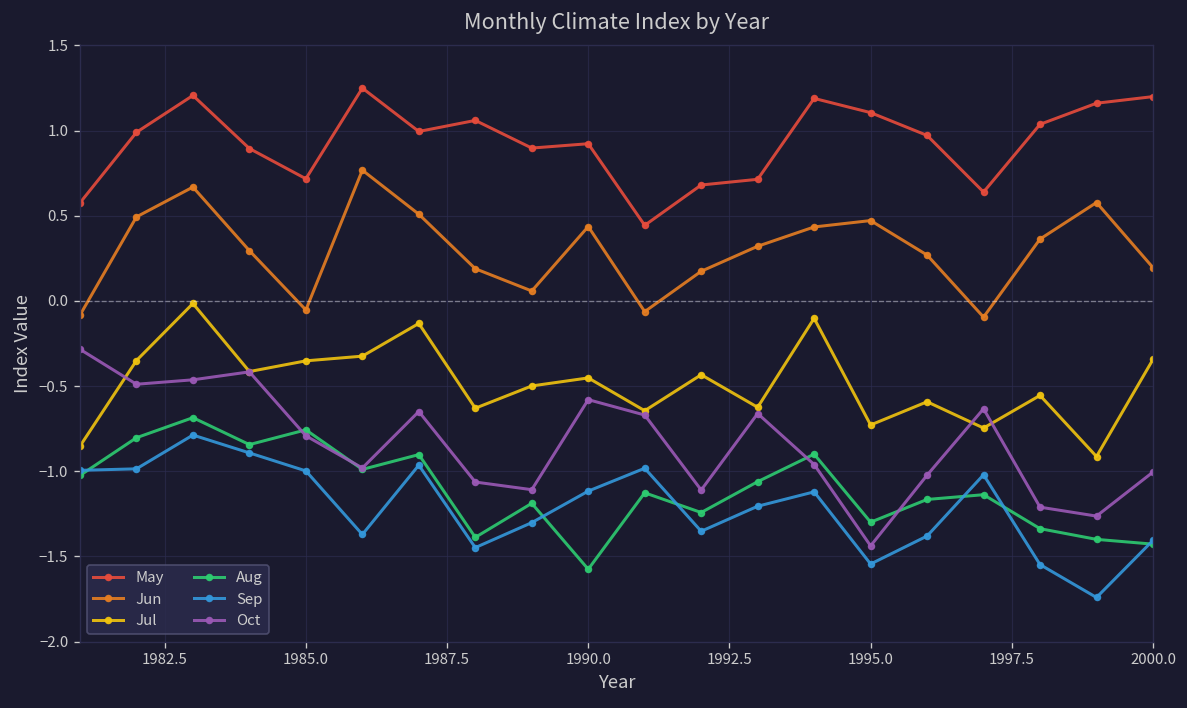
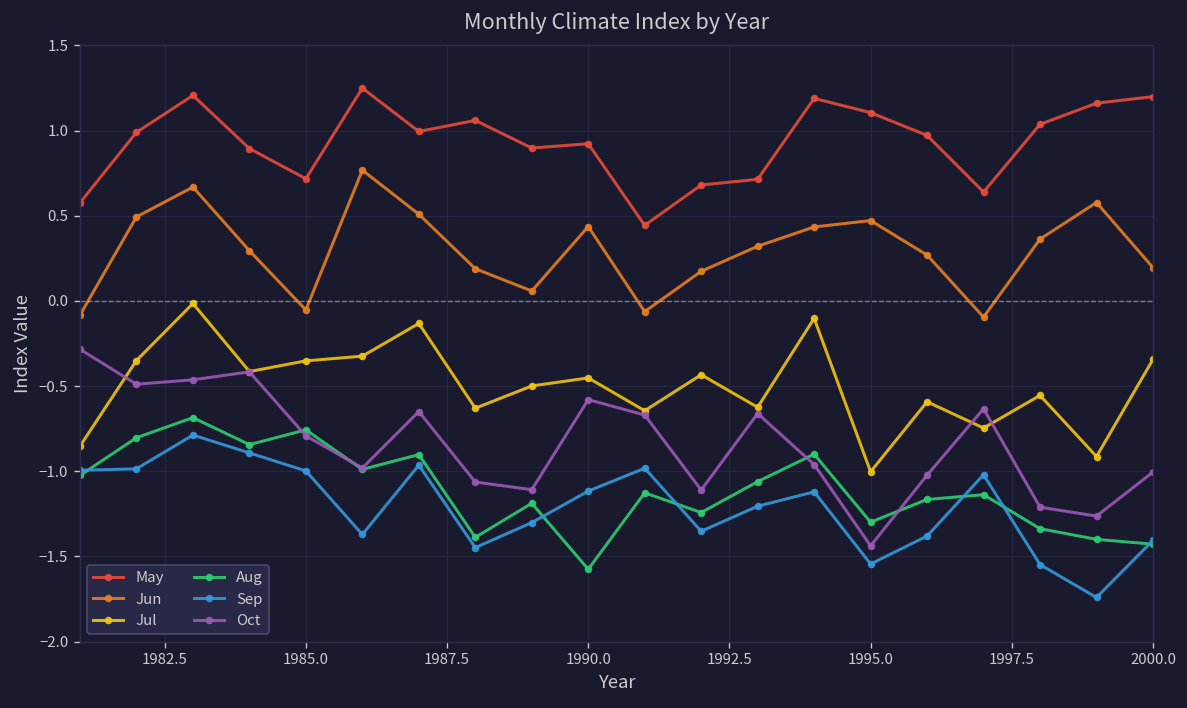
  {
    "Jul": {
      "1985.0": -0.35,
      "1990.0": -0.45,
-     "1995.0": -0.73,
+     "1995.0": -1.00,
      "2000.0": -0.34
    },
    "Aug": {
      "1985.0": -0.76,
      "1990.0": -1.57,
      "1995.0": -1.30,
      "2000.0": -1.43
    },
    "Sep": {
      "1985.0": -1.00,
      "1990.0": -1.12,
      "1995.0": -1.54,
      "2000.0": -1.41
    },
    "Oct": {
      "1985.0": -0.79,
      "1990.0": -0.58,
      "1995.0": -1.44,
      "2000.0": -1.00
    }
  }
